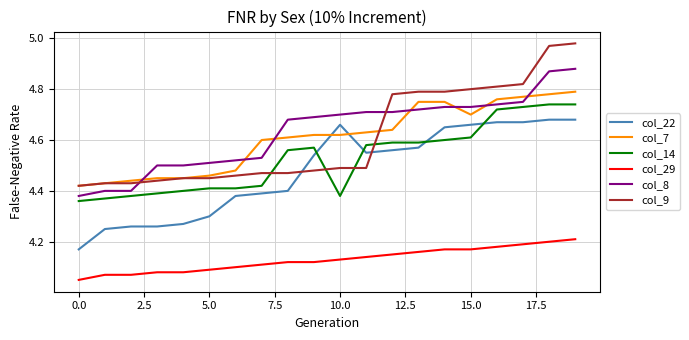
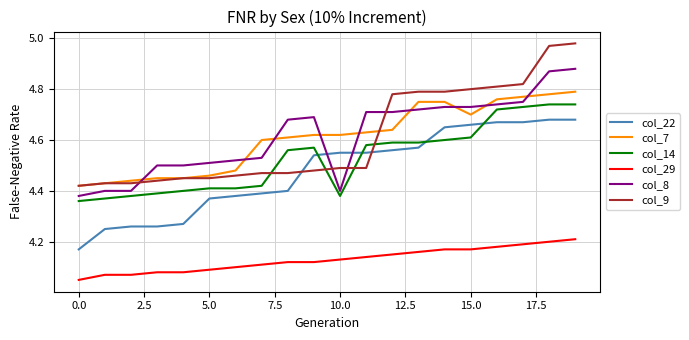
  {
    "col_22": {
      "0.0": 4.17,
-     "5.0": 4.30,
-     "10.0": 4.66,
+     "5.0": 4.37,
+     "10.0": 4.55,
      "15.0": 4.66
    },
    "col_7": {
      "5.0": 4.46,
      "10.0": 4.62,
      "15.0": 4.70
    },
    "col_14": {
      "0.0": 4.36,
      "5.0": 4.41,
      "10.0": 4.38,
      "15.0": 4.61
    },
    "col_29": {
      "0.0": 4.05,
      "5.0": 4.09,
      "10.0": 4.13,
      "15.0": 4.17
    },
    "col_8": {
      "0.0": 4.38,
      "5.0": 4.51,
-     "10.0": 4.7,
+     "10.0": 4.4,
      "15.0": 4.73
    },
    "col_9": {
      "5.0": 4.45,
      "10.0": 4.49,
      "15.0": 4.80
    }
  }
